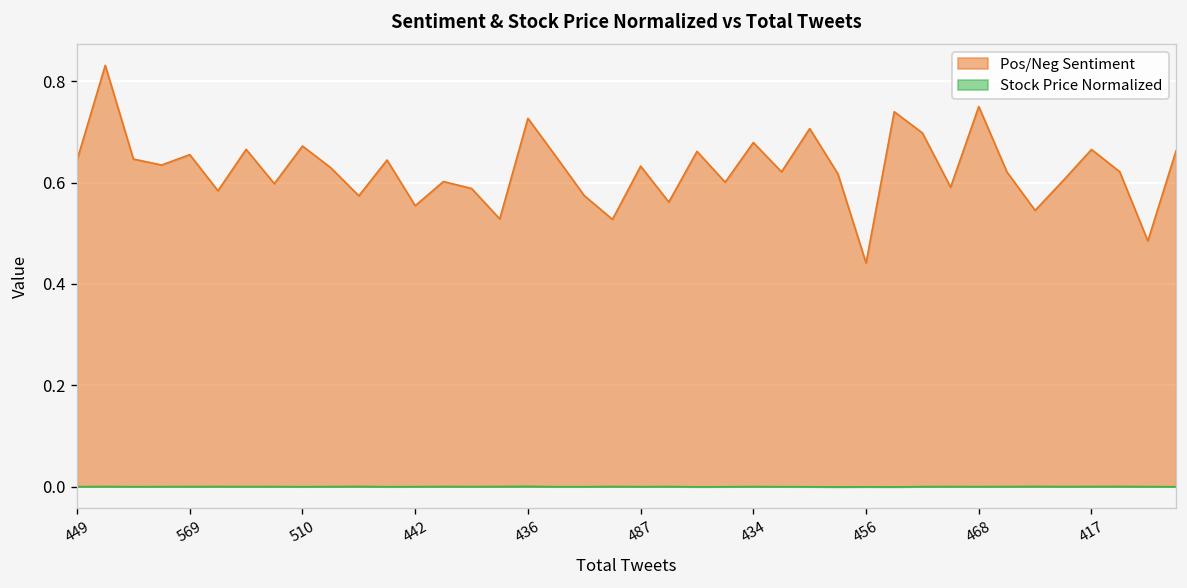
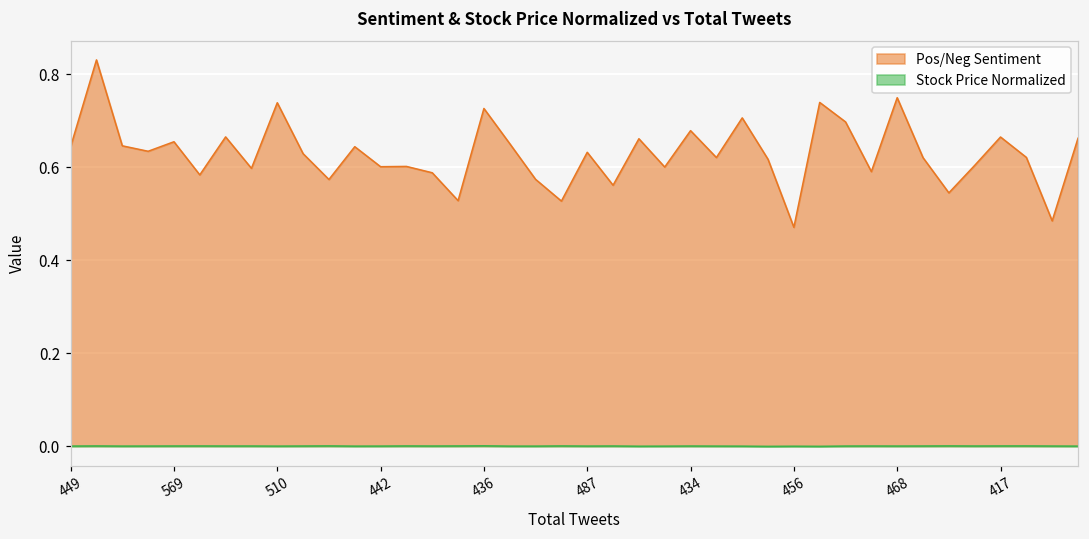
  {
    "Pos/Neg Sentiment": {
      "449": 0.64,
      "569": 0.66,
-     "510": 0.67,
-     "442": 0.55,
+     "510": 0.74,
+     "442": 0.60,
      "436": 0.73,
      "487": 0.63,
      "434": 0.68,
-     "456": 0.44,
+     "456": 0.47,
      "468": 0.75,
      "417": 0.67
    },
    "Stock Price Normalized": {
      "449": 0.00,
      "569": 0.00,
      "510": 0.00,
      "442": 0.00,
      "436": 0.00,
      "487": 0.00,
      "434": 0.00,
      "456": 0.00,
      "468": 0.00,
      "417": 0.00
    }
  }
